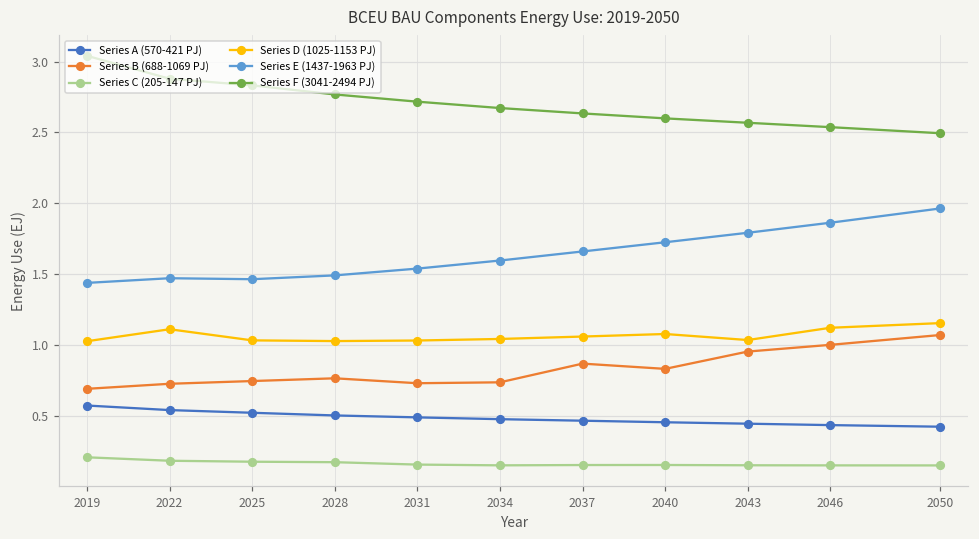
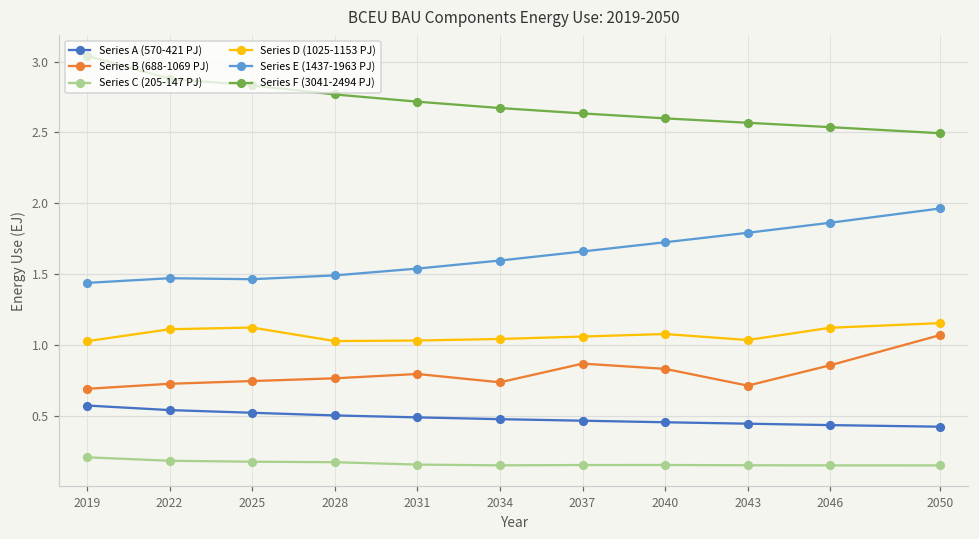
  {
    "Series B (688-1069 PJ)": {
      "2019": 0.69,
      "2022": 0.72,
      "2025": 0.74,
      "2028": 0.76,
-     "2031": 0.73,
+     "2031": 0.79,
      "2034": 0.73,
      "2037": 0.87,
      "2040": 0.83,
-     "2043": 0.95,
-     "2046": 1.00,
+     "2043": 0.71,
+     "2046": 0.86,
      "2050": 1.07
    },
    "Series C (205-147 PJ)": {
      "2019": 0.21,
      "2022": 0.18,
      "2025": 0.17,
      "2028": 0.17,
      "2031": 0.15,
      "2034": 0.15,
      "2037": 0.15,
      "2040": 0.15,
      "2043": 0.15,
      "2046": 0.15,
      "2050": 0.15
    },
    "Series D (1025-1153 PJ)": {
      "2019": 1.03,
      "2022": 1.11,
-     "2025": 1.03,
+     "2025": 1.12,
      "2028": 1.03,
      "2031": 1.03,
      "2034": 1.04,
      "2037": 1.06,
      "2040": 1.08,
      "2043": 1.03,
      "2046": 1.12,
      "2050": 1.15
    },
    "Series F (3041-2494 PJ)": {
      "2031": 2.72,
      "2034": 2.67,
      "2037": 2.63,
      "2040": 2.60,
      "2043": 2.57,
      "2046": 2.54,
      "2050": 2.49
    }
  }
